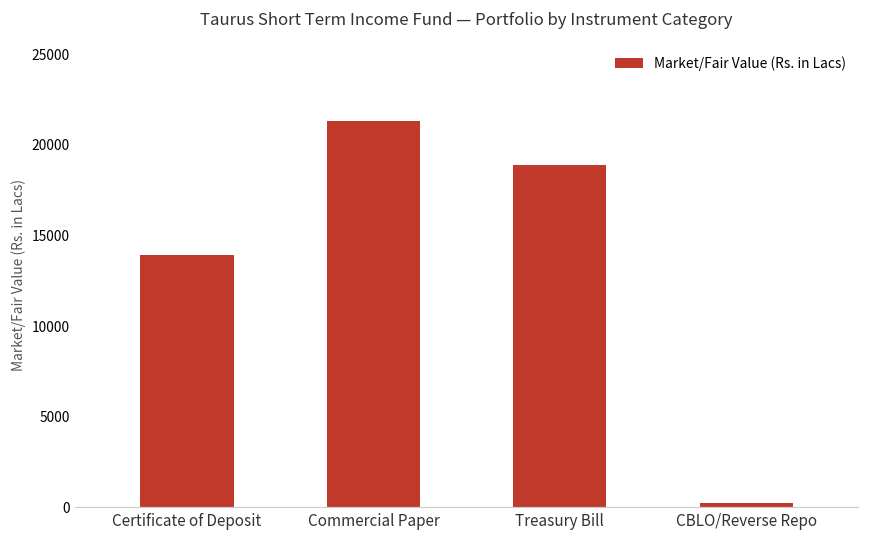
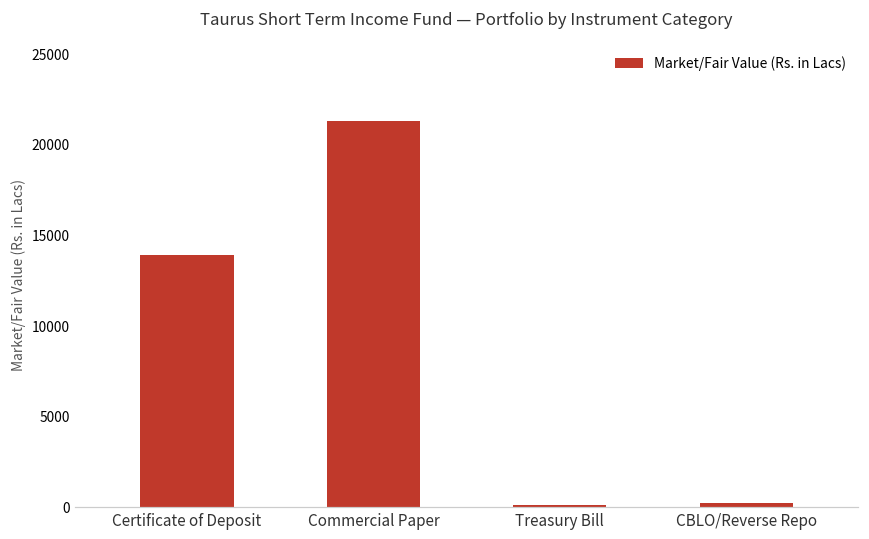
  {
    "Certificate of Deposit": 13900,
    "Commercial Paper": 21300,
-   "Treasury Bill": 18900,
+   "Treasury Bill": 100,
    "CBLO/Reverse Repo": 200
  }
